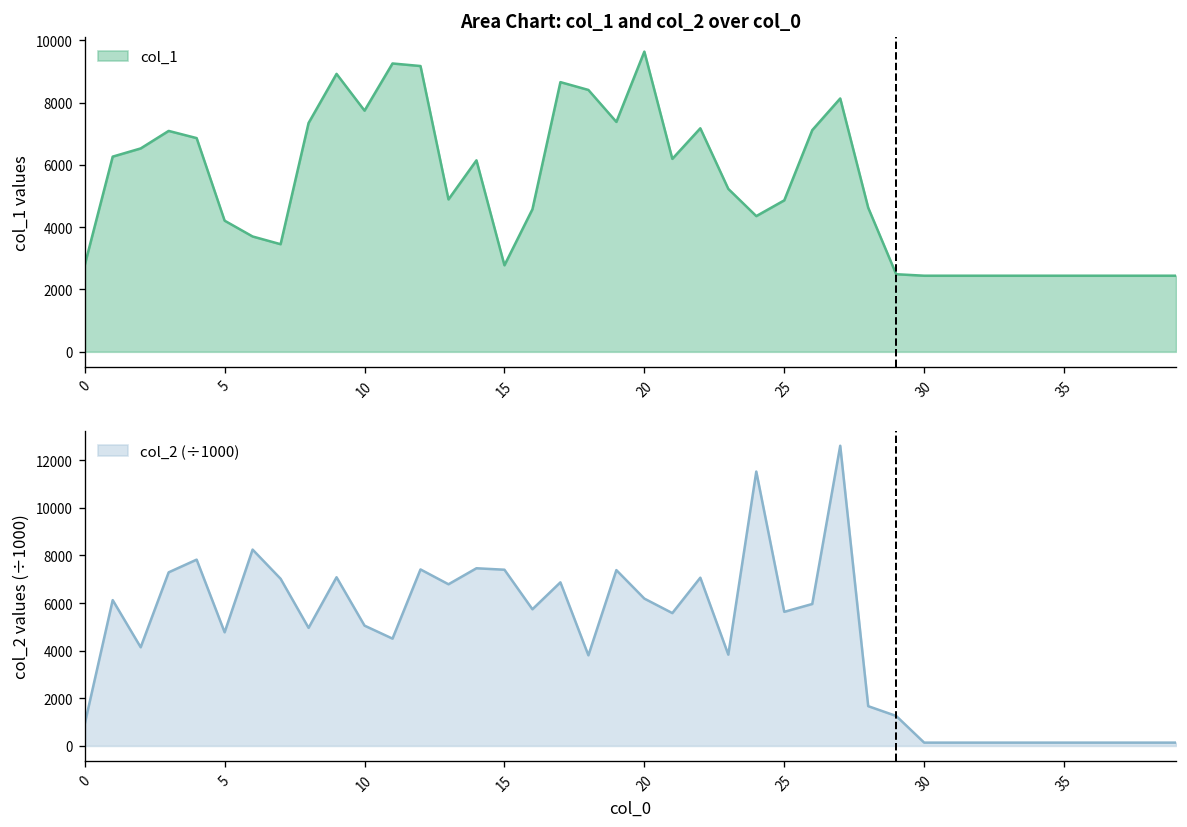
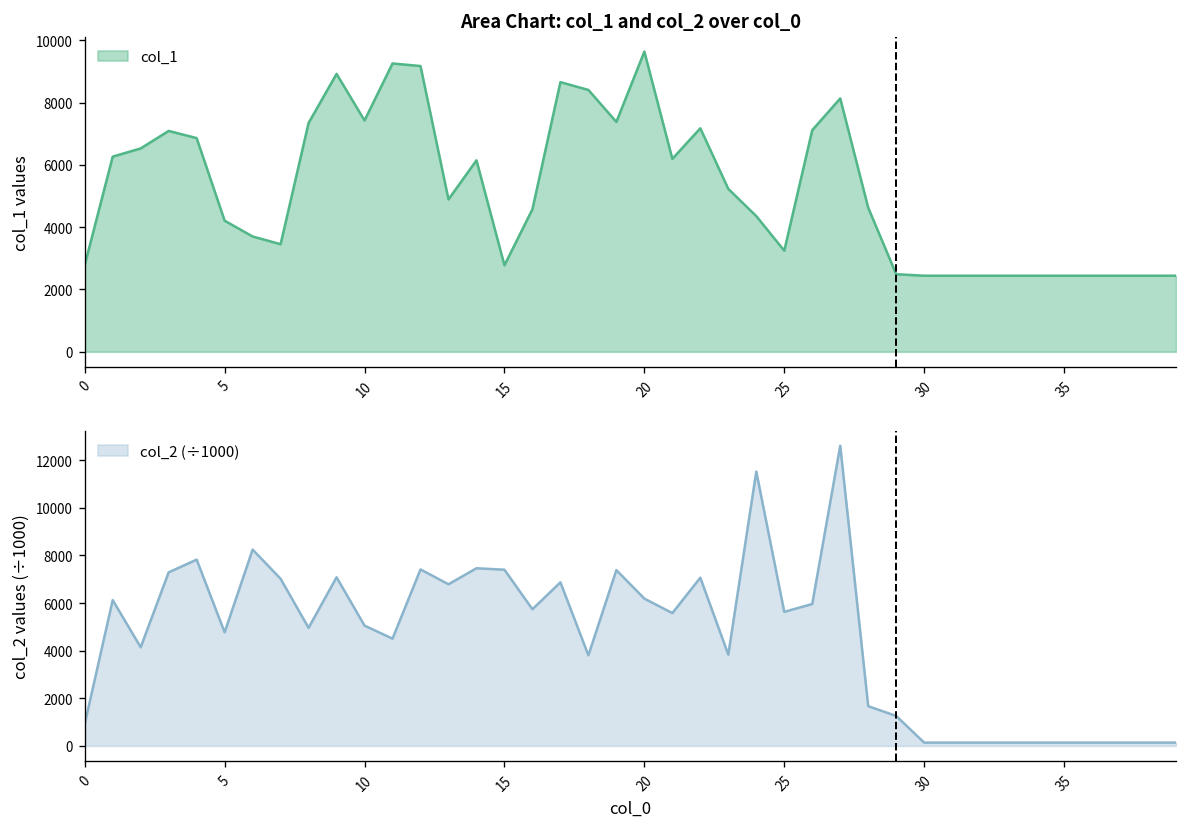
  {
    "Area Chart: col_1 and col_2 over col_0": {
      "0": 2800,
      "5": 4200,
-     "10": 7700,
+     "10": 7400,
      "15": 2800,
      "20": 9600,
-     "25": 4900,
+     "25": 3200,
      "30": 2400,
      "35": 2400
    }
  }
